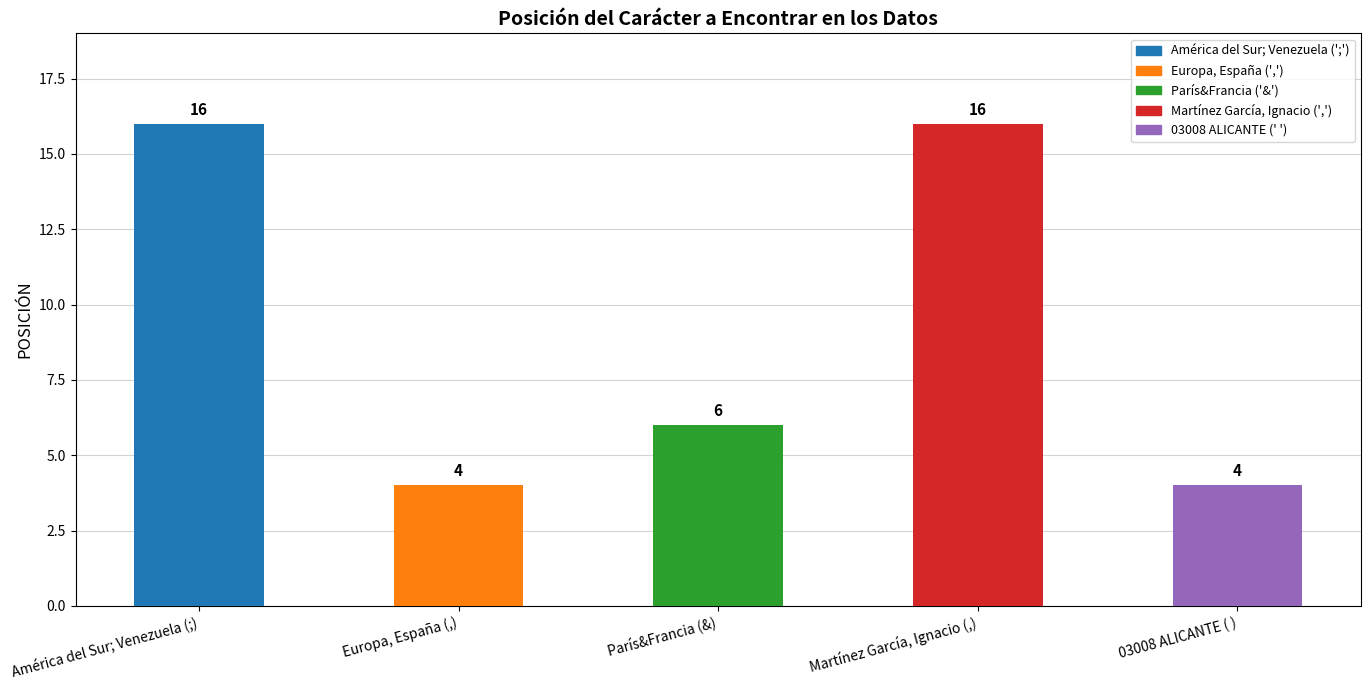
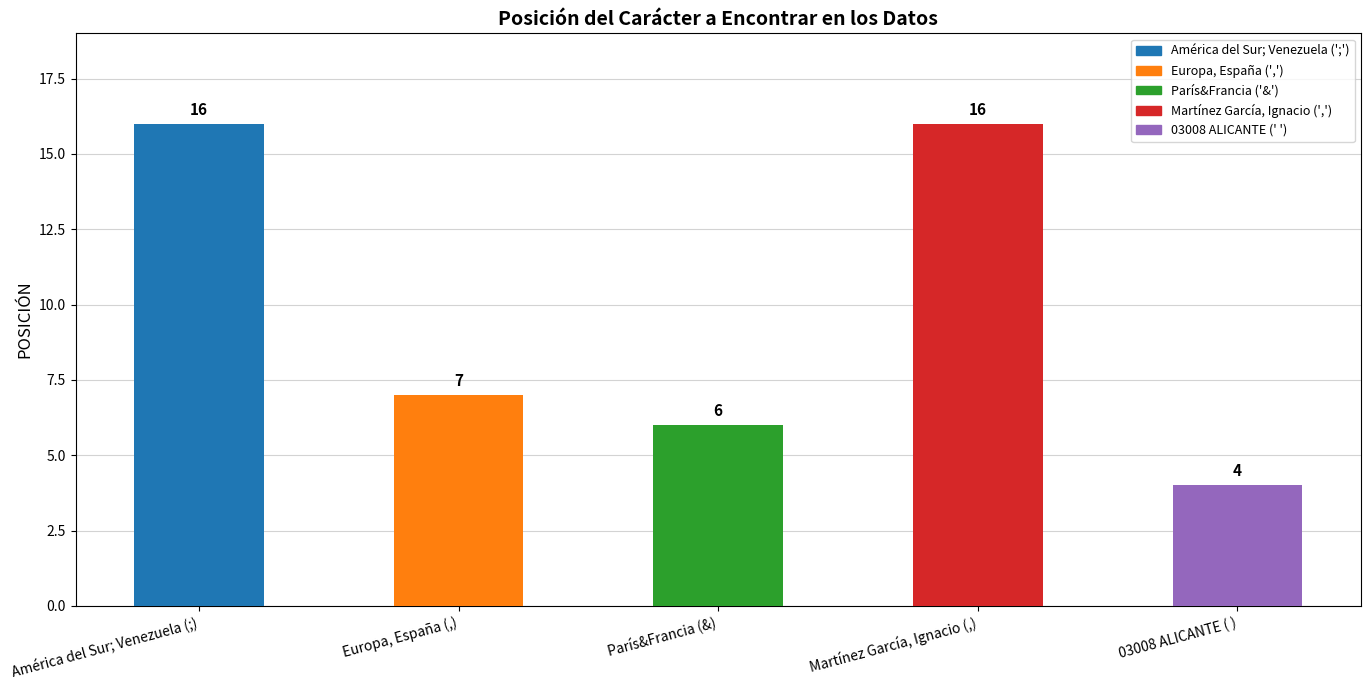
  {
    "América del Sur; Venezuela (;)": 16,
-   "Europa, España (,)": 4,
+   "Europa, España (,)": 7,
    "París&Francia (&)": 6,
    "Martínez García, Ignacio (,)": 16,
    "03008 ALICANTE ( )": 4
  }
